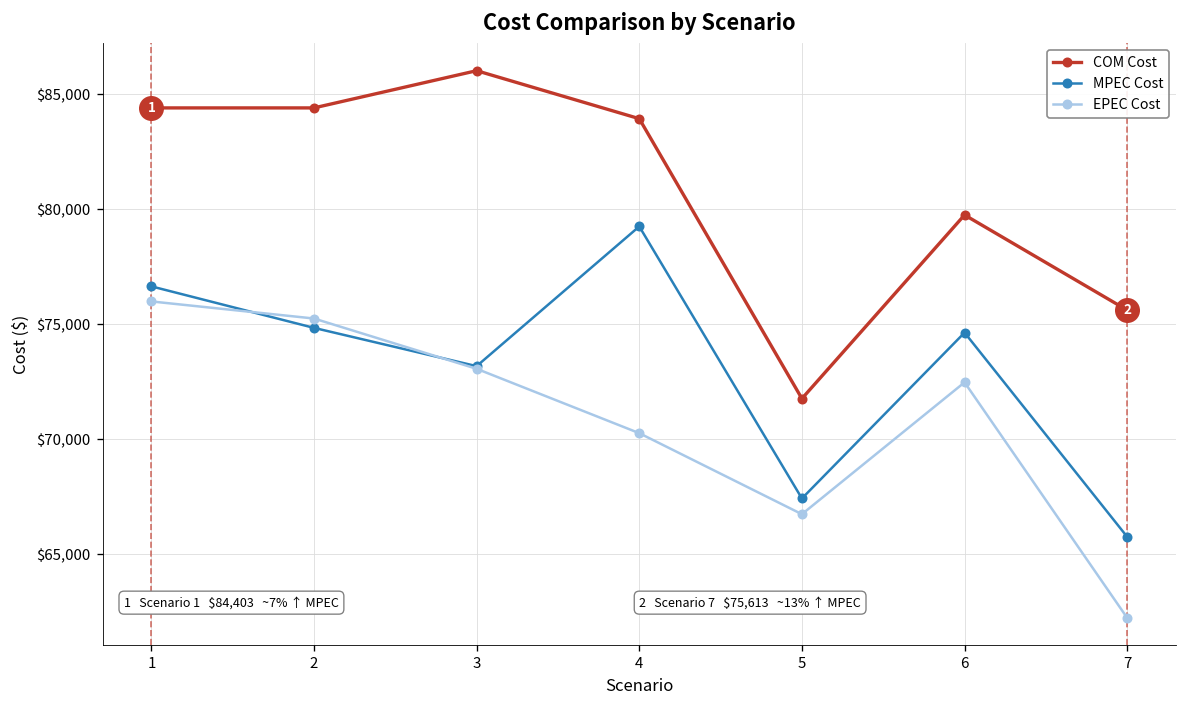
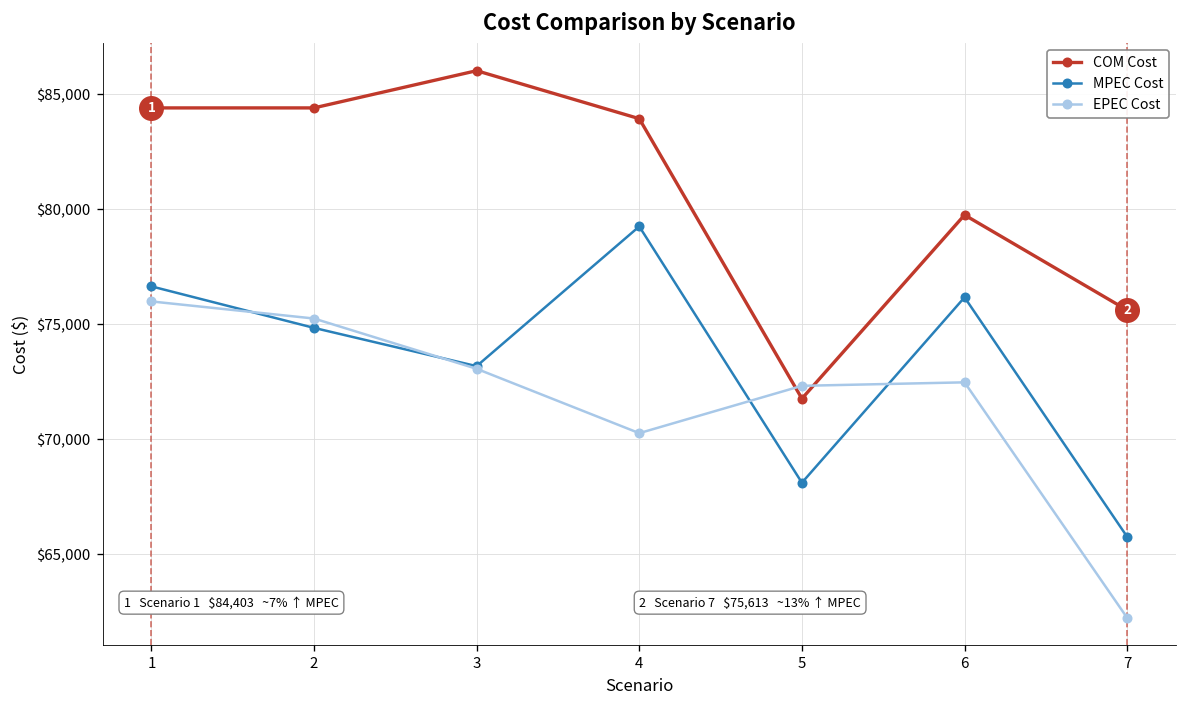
  {
    "MPEC Cost": {
      "1": "$76,600",
      "2": "$74,800",
      "4": "$79,300",
-     "5": "$67,400",
-     "6": "$74,600",
+     "5": "$68,100",
+     "6": "$76,200",
      "7": "$65,800"
    },
    "EPEC Cost": {
      "1": "$76,000",
      "2": "$75,200",
      "4": "$70,300",
-     "5": "$66,700",
+     "5": "$72,300",
      "6": "$72,500",
      "7": "$62,200"
    }
  }
